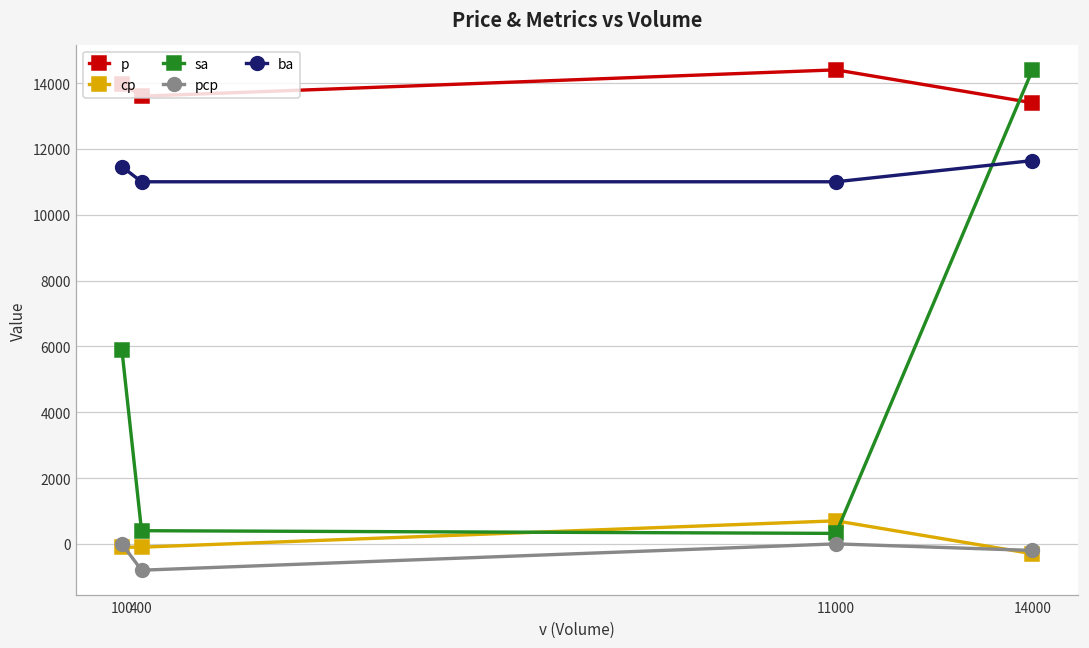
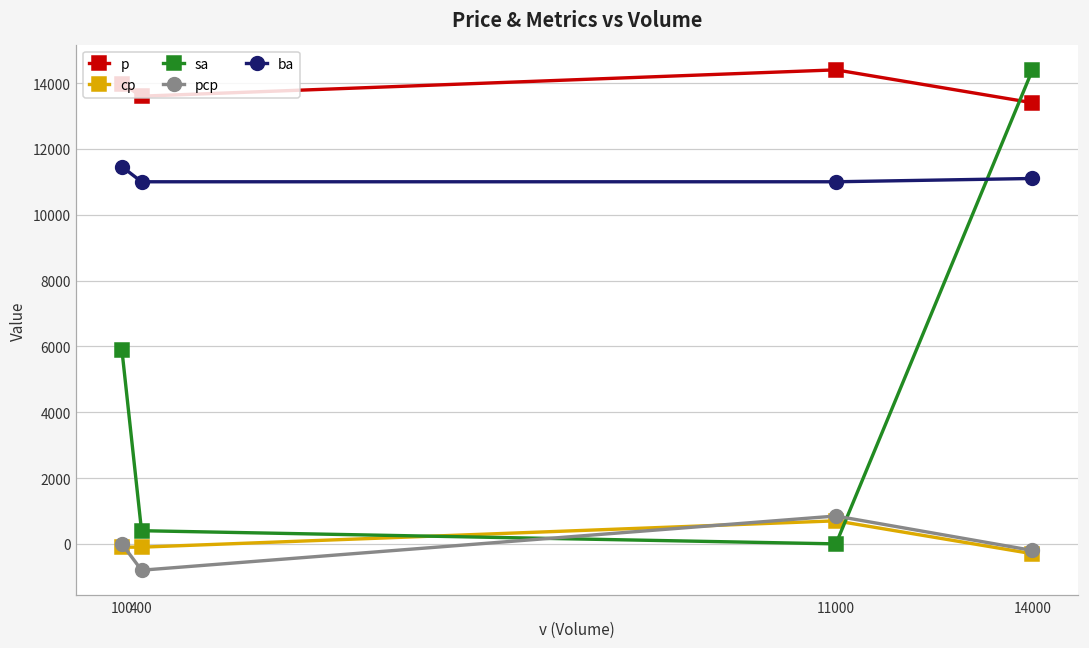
  {
    "p": {
      "11000": 14400,
      "14000": 13400
    },
    "cp": {
      "100": -100,
      "400": -100,
      "11000": 700,
      "14000": -300
    },
    "sa": {
      "100": 5900,
      "400": 400,
-     "11000": 300,
+     "11000": 0,
      "14000": 14400
    },
    "pcp": {
      "100": 0,
      "400": -800,
-     "11000": 0,
+     "11000": 800,
      "14000": -200
    },
    "ba": {
      "100": 11500,
      "400": 11000,
      "11000": 11000,
-     "14000": 11600
+     "14000": 11100
    }
  }
